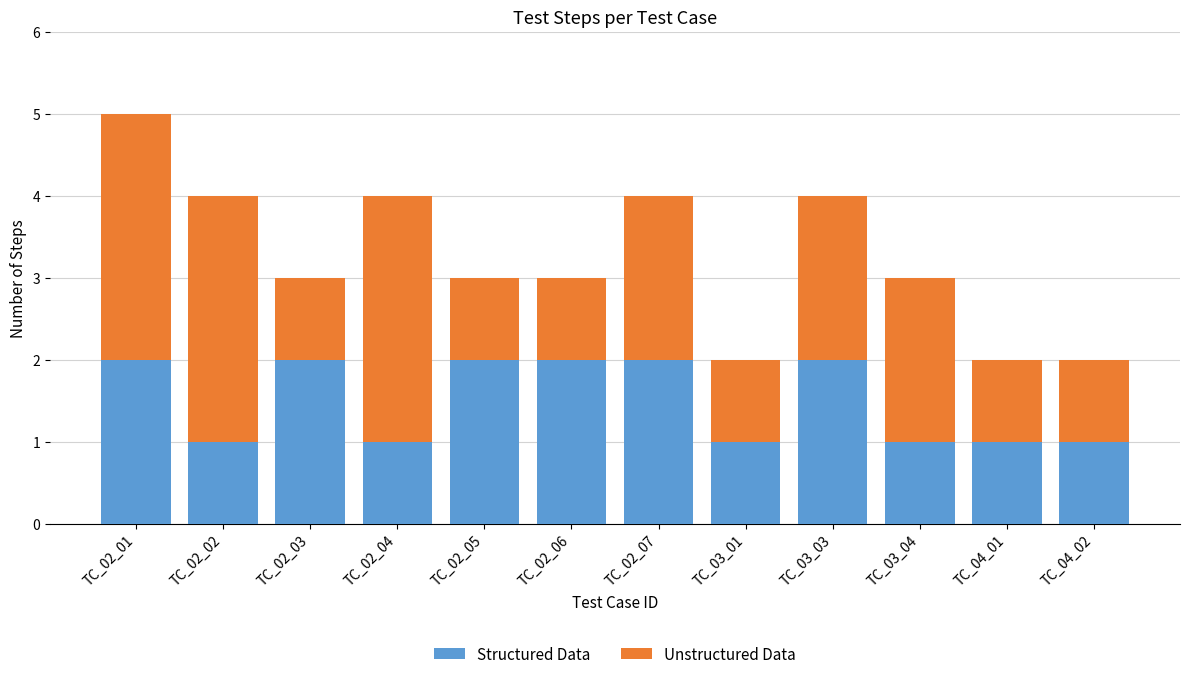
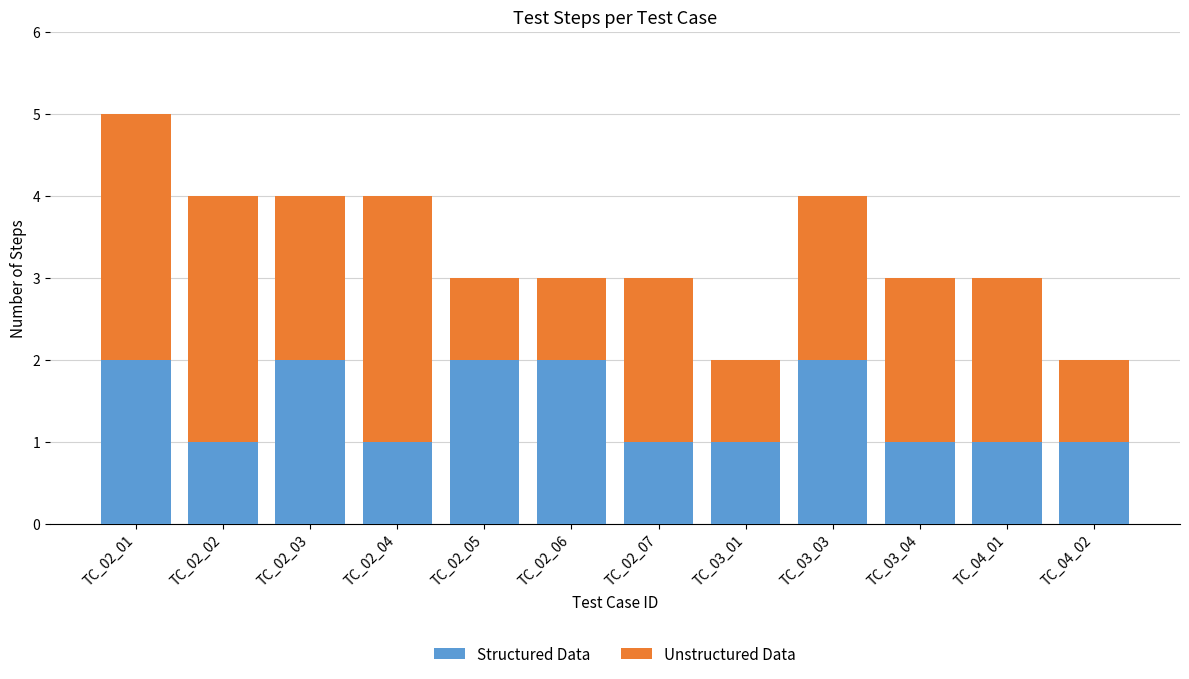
  {
    "Structured Data": {
      "TC_02_01": 2,
      "TC_02_02": 1,
      "TC_02_03": 2,
      "TC_02_04": 1,
      "TC_02_05": 2,
      "TC_02_06": 2,
-     "TC_02_07": 2,
+     "TC_02_07": 1,
      "TC_03_01": 1,
      "TC_03_03": 2,
      "TC_03_04": 1,
      "TC_04_01": 1,
      "TC_04_02": 1
    },
    "Unstructured Data": {
      "TC_02_01": 3,
      "TC_02_02": 3,
-     "TC_02_03": 1,
+     "TC_02_03": 2,
      "TC_02_04": 3,
      "TC_02_05": 1,
      "TC_02_06": 1,
      "TC_02_07": 2,
      "TC_03_01": 1,
      "TC_03_03": 2,
      "TC_03_04": 2,
-     "TC_04_01": 1,
+     "TC_04_01": 2,
      "TC_04_02": 1
    }
  }
